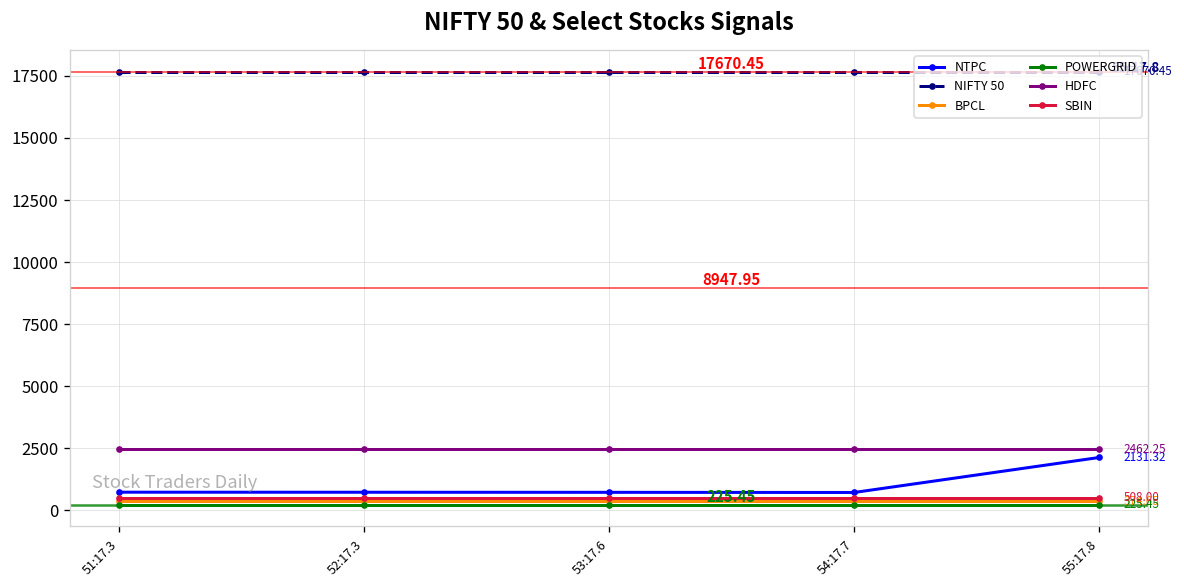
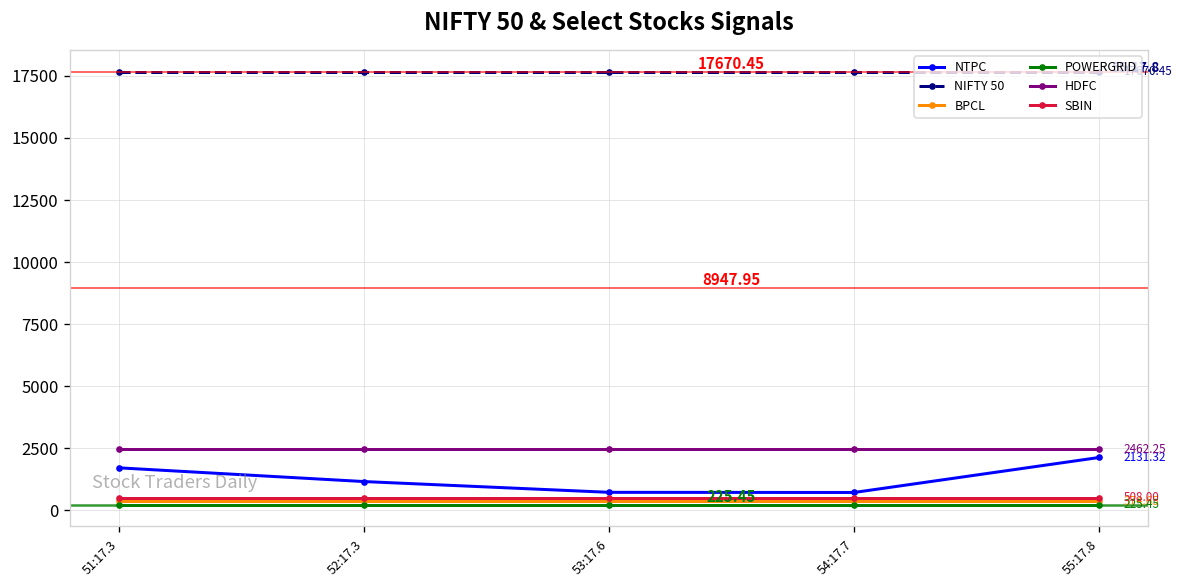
  {
    "NTPC": {
-     "51:17.3": 700,
-     "52:17.3": 700,
+     "51:17.3": 1700,
+     "52:17.3": 1200,
      "53:17.6": 700,
      "54:17.7": 700
    },
    "NIFTY 50": {
      "51:17.3": 17700,
      "52:17.3": 17700,
      "53:17.6": 17700,
      "54:17.7": 17700
    },
    "BPCL": {
      "51:17.3": 400,
      "52:17.3": 400,
      "53:17.6": 400,
      "54:17.7": 400
    },
    "POWERGRID": {
      "51:17.3": 200,
      "52:17.3": 200,
      "53:17.6": 200,
      "54:17.7": 200
    },
    "HDFC": {
      "51:17.3": 2500,
      "52:17.3": 2500,
      "53:17.6": 2500,
      "54:17.7": 2500
    },
    "SBIN": {
      "51:17.3": 500,
      "52:17.3": 500,
      "53:17.6": 500,
      "54:17.7": 500
    }
  }
